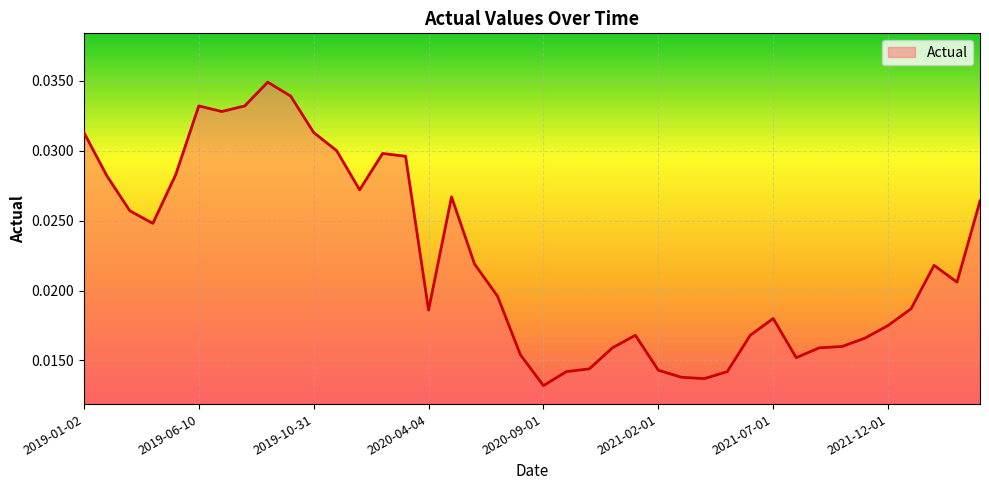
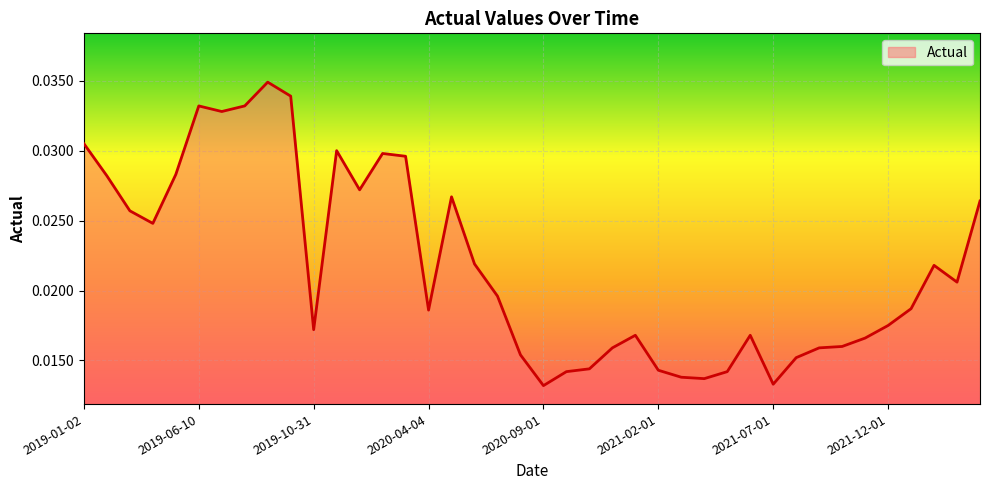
  {
-   "2019-01-02": 0.0313,
+   "2019-01-02": 0.0305,
    "2019-06-10": 0.0332,
-   "2019-10-31": 0.0313,
+   "2019-10-31": 0.0172,
    "2020-04-04": 0.0186,
    "2020-09-01": 0.0132,
    "2021-02-01": 0.0143,
-   "2021-07-01": 0.0180,
+   "2021-07-01": 0.0133,
    "2021-12-01": 0.0175
  }
